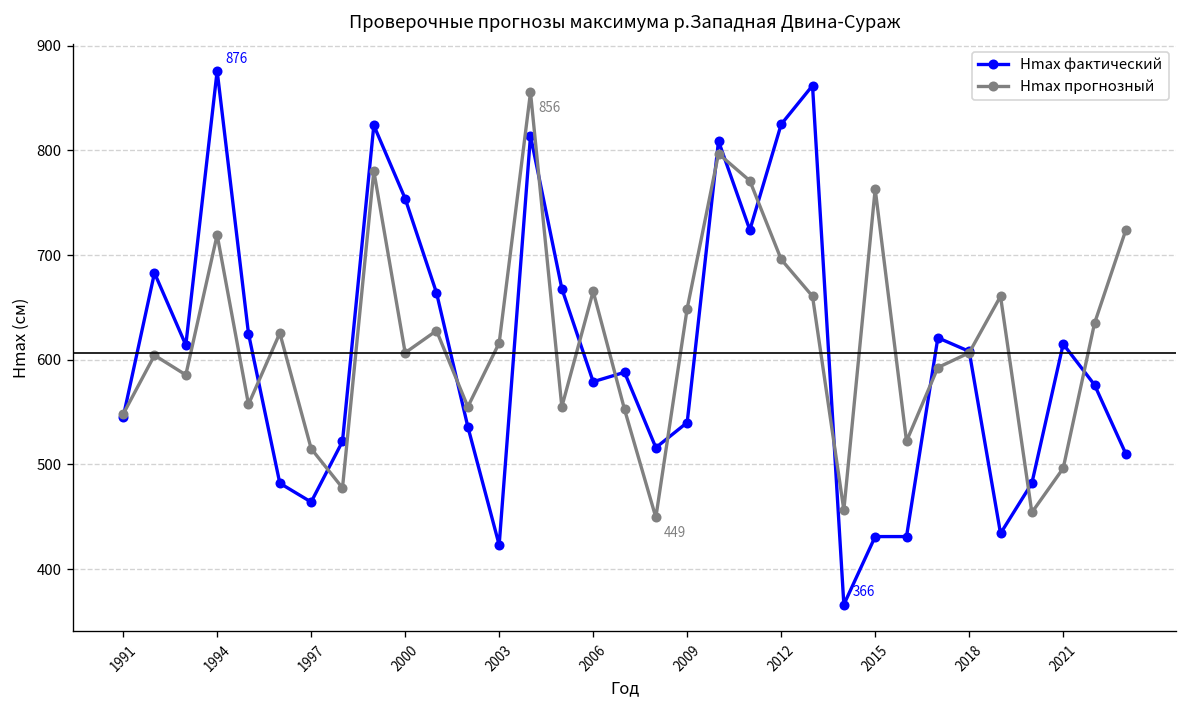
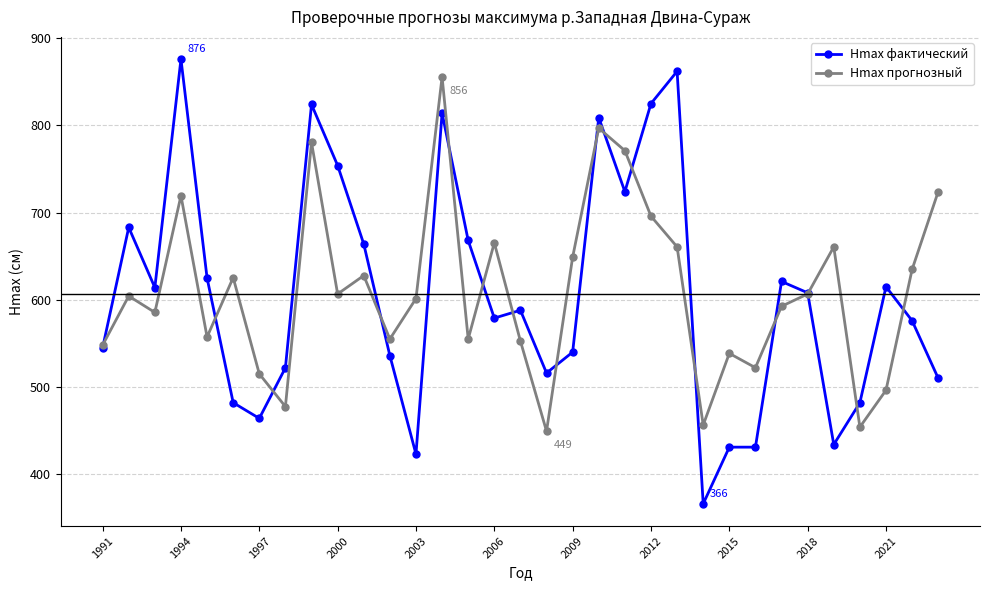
  {
    "Hmax фактический": {
      "1994": 876
    },
    "Hmax прогнозный": {
      "1994": 720,
      "1997": 520,
      "2000": 610,
-     "2003": 620,
+     "2003": 600,
      "2006": 670,
      "2009": 650,
      "2012": 700,
-     "2015": 760,
+     "2015": 540,
      "2021": 500
    }
  }
